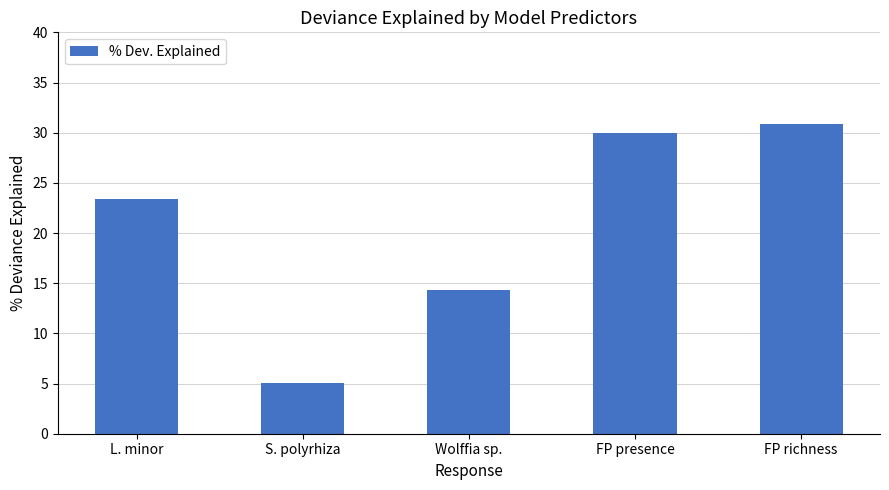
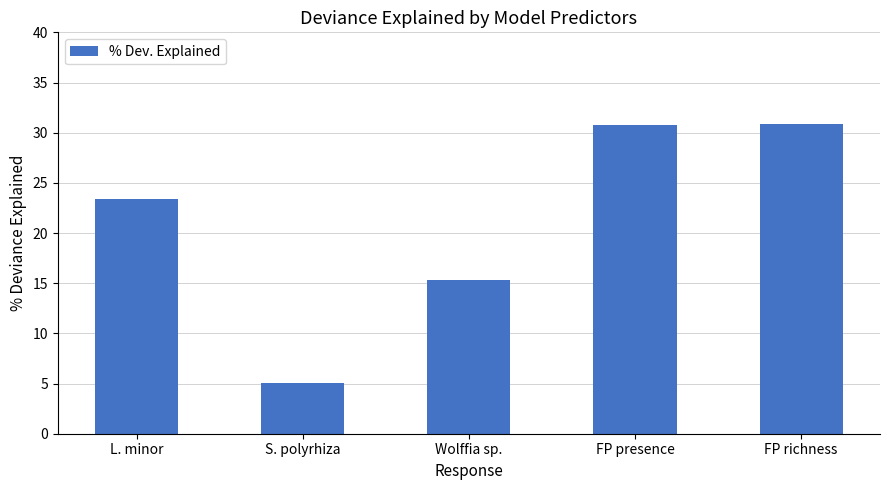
  {
    "L. minor": 23.4,
    "S. polyrhiza": 5.1,
-   "Wolffia sp.": 14.3,
-   "FP presence": 30.0,
+   "Wolffia sp.": 15.3,
+   "FP presence": 30.8,
    "FP richness": 30.9
  }
